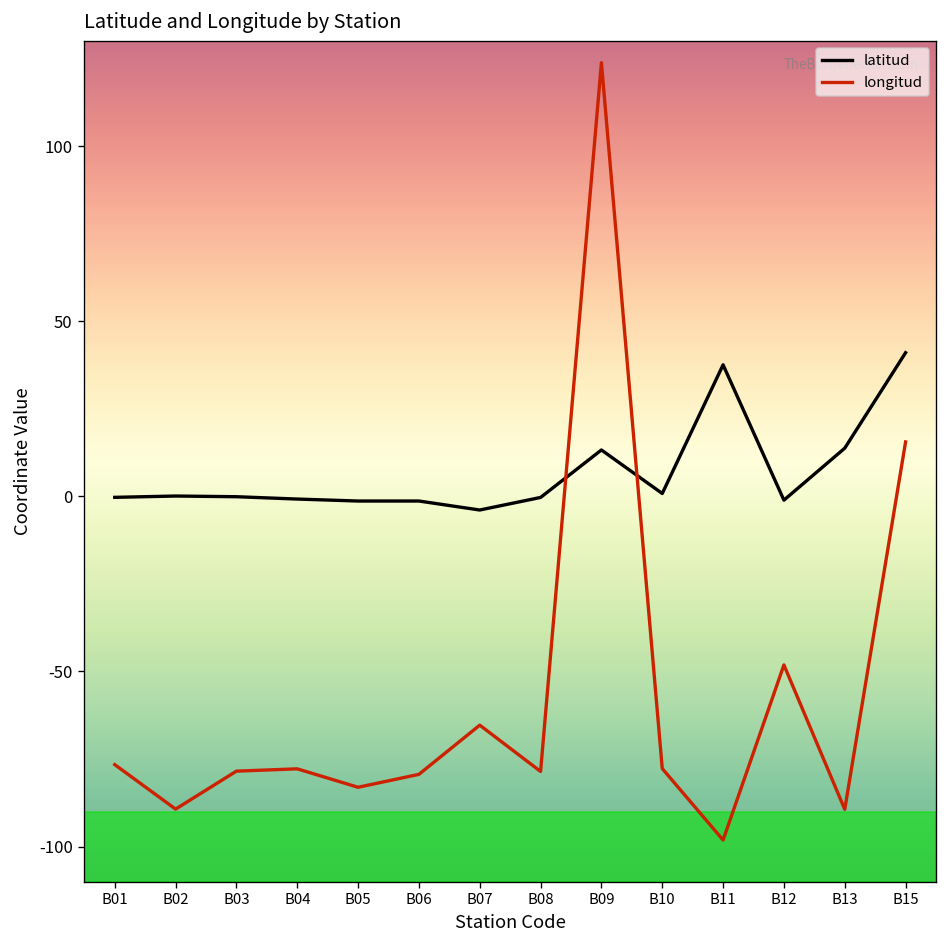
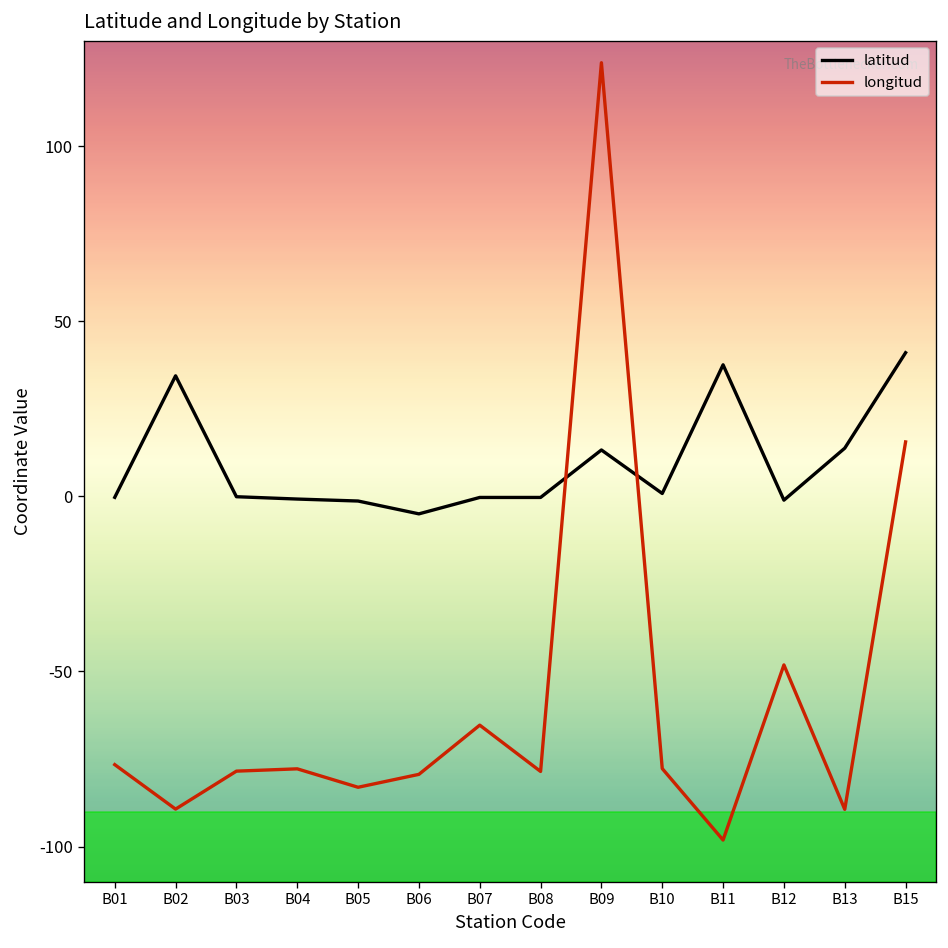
  {
    "latitud": {
      "B01": 0,
-     "B02": 0,
+     "B02": 34,
      "B03": 0,
      "B04": -1,
      "B05": -1,
-     "B06": -1,
-     "B07": -4,
+     "B06": -5,
+     "B07": 0,
      "B08": 0,
      "B09": 13,
      "B10": 1,
      "B11": 38,
      "B12": -1,
      "B13": 14,
      "B15": 41
    },
    "longitud": {
      "B01": -77,
      "B02": -89,
      "B03": -78,
      "B04": -78,
      "B05": -83,
      "B06": -79,
      "B07": -65,
      "B08": -79,
      "B09": 124,
      "B10": -78,
      "B12": -48,
      "B13": -89,
      "B15": 16
    }
  }
